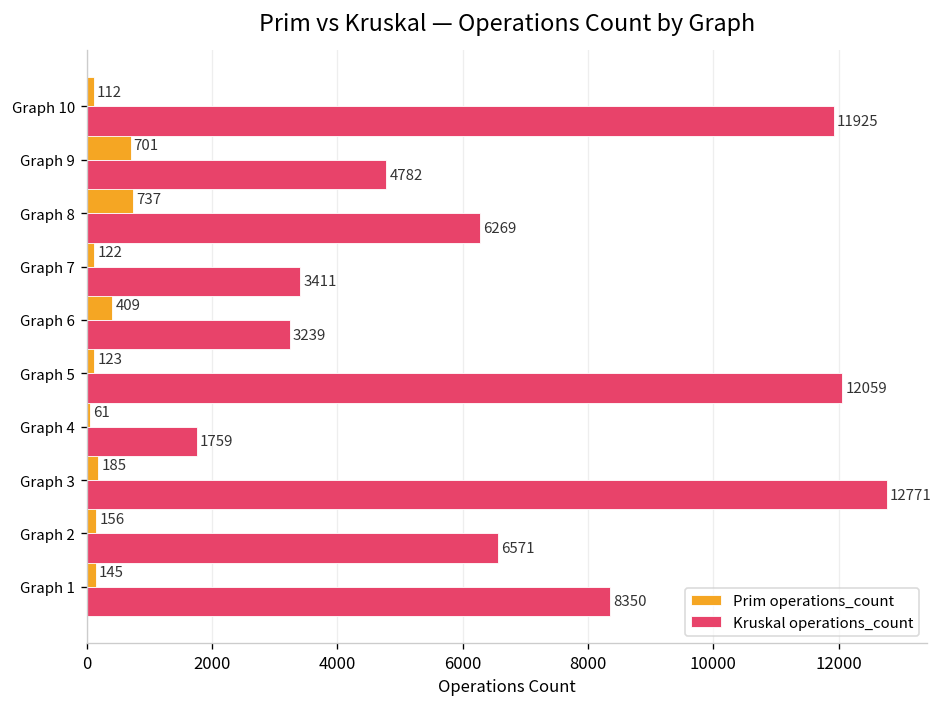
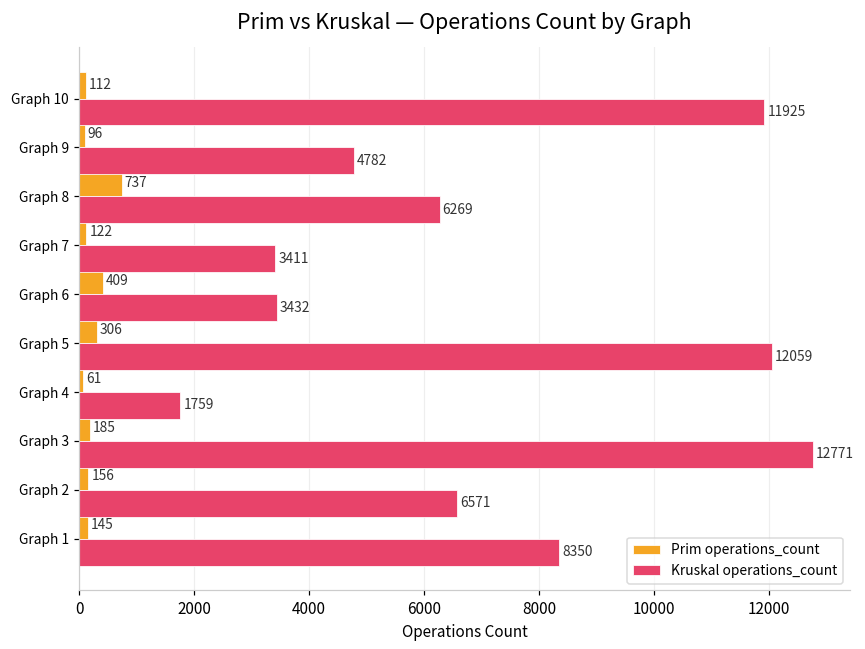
  {
    "Prim operations_count": {
      "Graph 10": 112,
-     "Graph 9": 701,
+     "Graph 9": 96,
      "Graph 8": 737,
      "Graph 7": 122,
      "Graph 6": 409,
-     "Graph 5": 123,
+     "Graph 5": 306,
      "Graph 4": 61,
      "Graph 3": 185,
      "Graph 2": 156,
      "Graph 1": 145
    },
    "Kruskal operations_count": {
      "Graph 10": 11925,
      "Graph 9": 4782,
      "Graph 8": 6269,
      "Graph 7": 3411,
-     "Graph 6": 3239,
+     "Graph 6": 3432,
      "Graph 5": 12059,
      "Graph 4": 1759,
      "Graph 3": 12771,
      "Graph 2": 6571,
      "Graph 1": 8350
    }
  }
